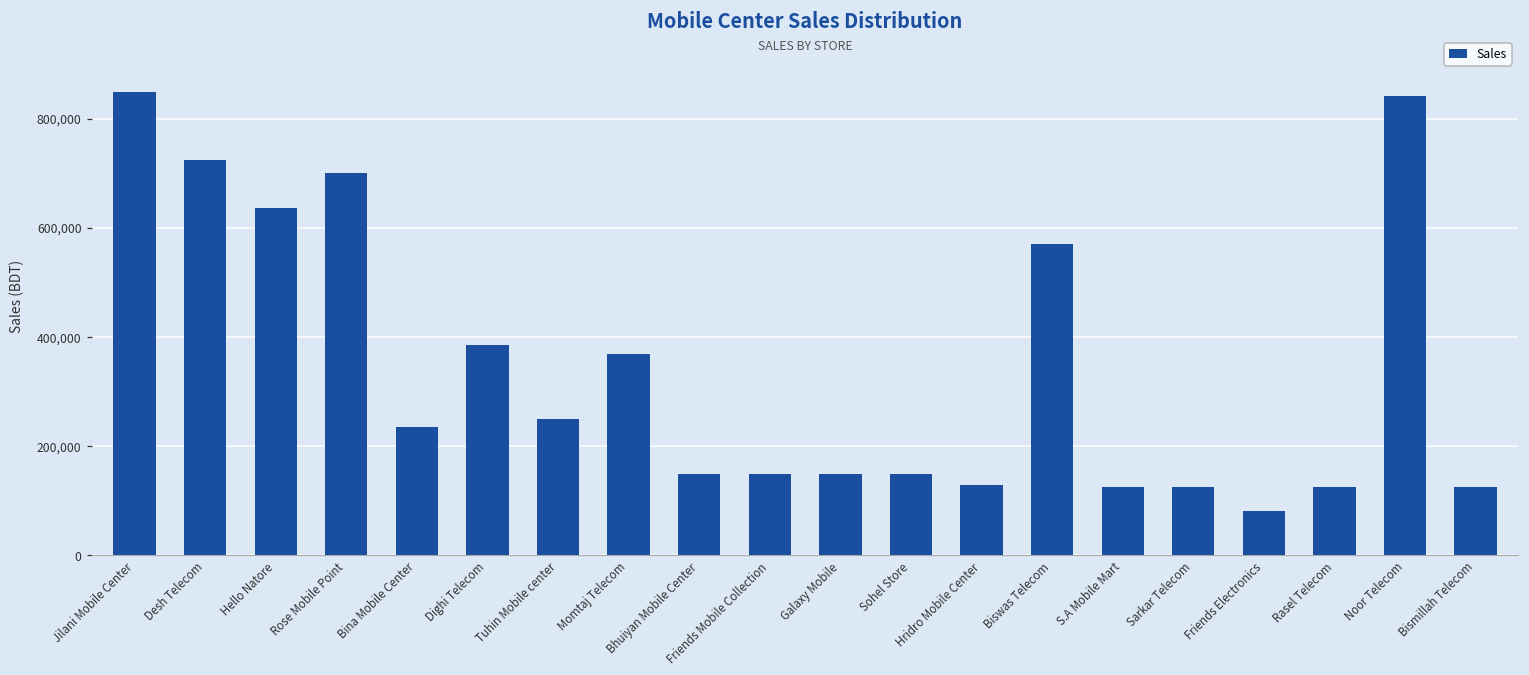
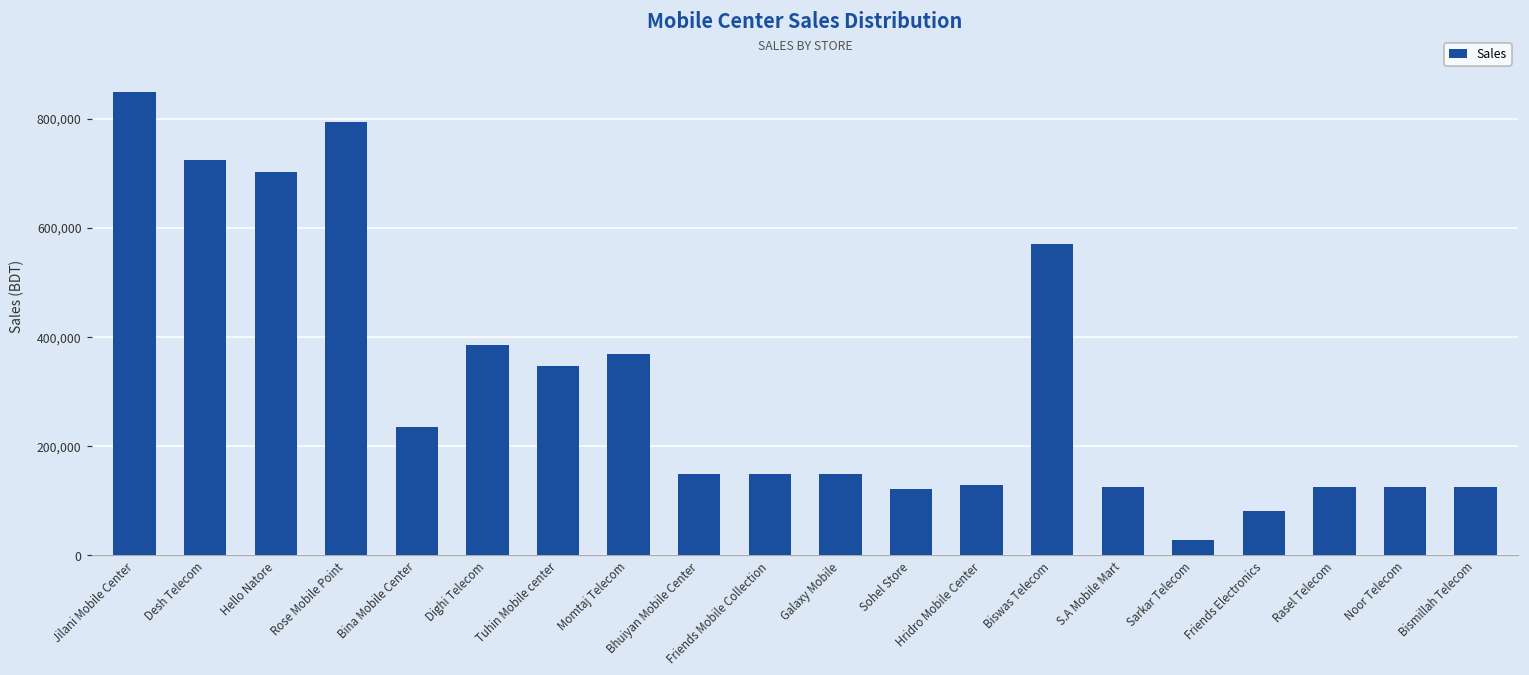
  {
    "Jilani Mobile Center": "850,000",
    "Desh Telecom": "720,000",
-   "Hello Natore": "640,000",
-   "Rose Mobile Point": "700,000",
+   "Hello Natore": "700,000",
+   "Rose Mobile Point": "790,000",
    "Bina Mobile Center": "240,000",
    "Dighi Telecom": "390,000",
-   "Tuhin Mobile center": "250,000",
+   "Tuhin Mobile center": "350,000",
    "Momtaj Telecom": "370,000",
    "Bhuiyan Mobile Center": "150,000",
    "Friends Mobile Collection": "150,000",
    "Galaxy Mobile": "150,000",
-   "Sohel Store": "150,000",
+   "Sohel Store": "120,000",
    "Hridro Mobile Center": "130,000",
    "Biswas Telecom": "570,000",
    "S.A Mobile Mart": "130,000",
-   "Sarkar Telecom": "130,000",
+   "Sarkar Telecom": "30,000",
    "Friends Electronics": "80,000",
    "Rasel Telecom": "130,000",
-   "Noor Telecom": "840,000",
+   "Noor Telecom": "130,000",
    "Bismillah Telecom": "130,000"
  }
